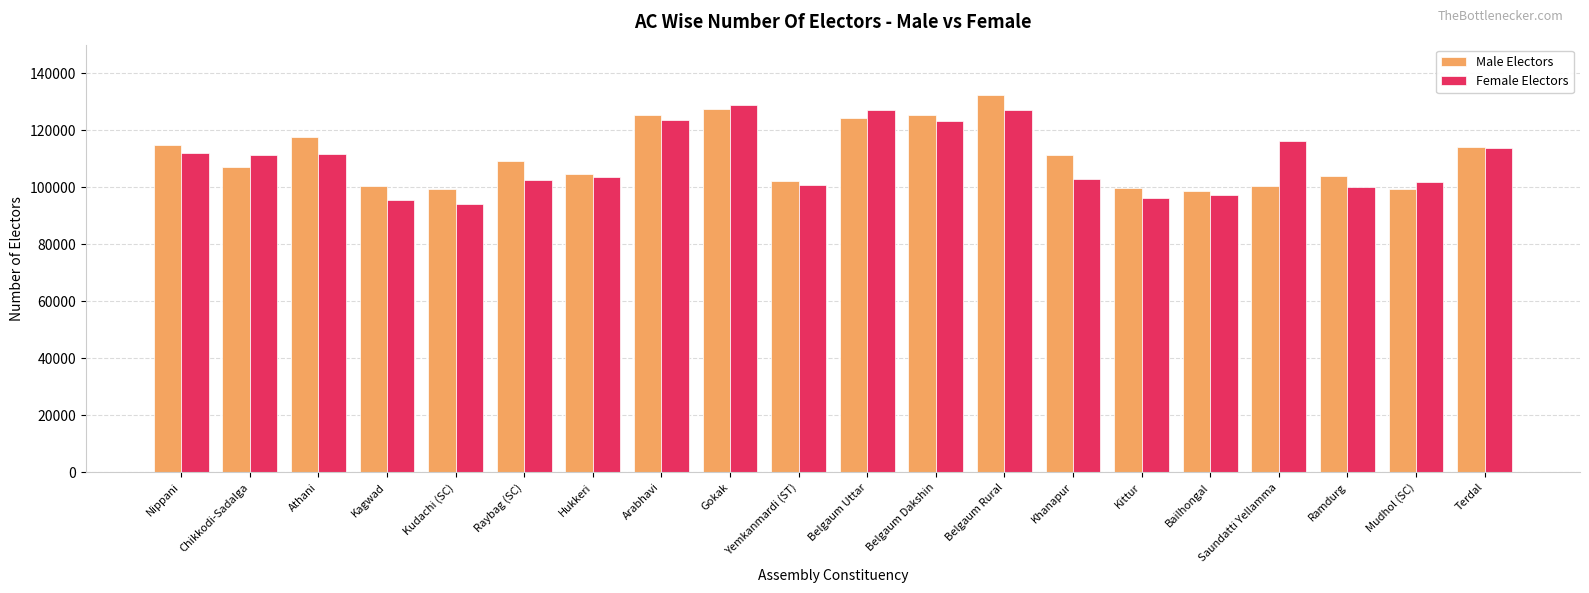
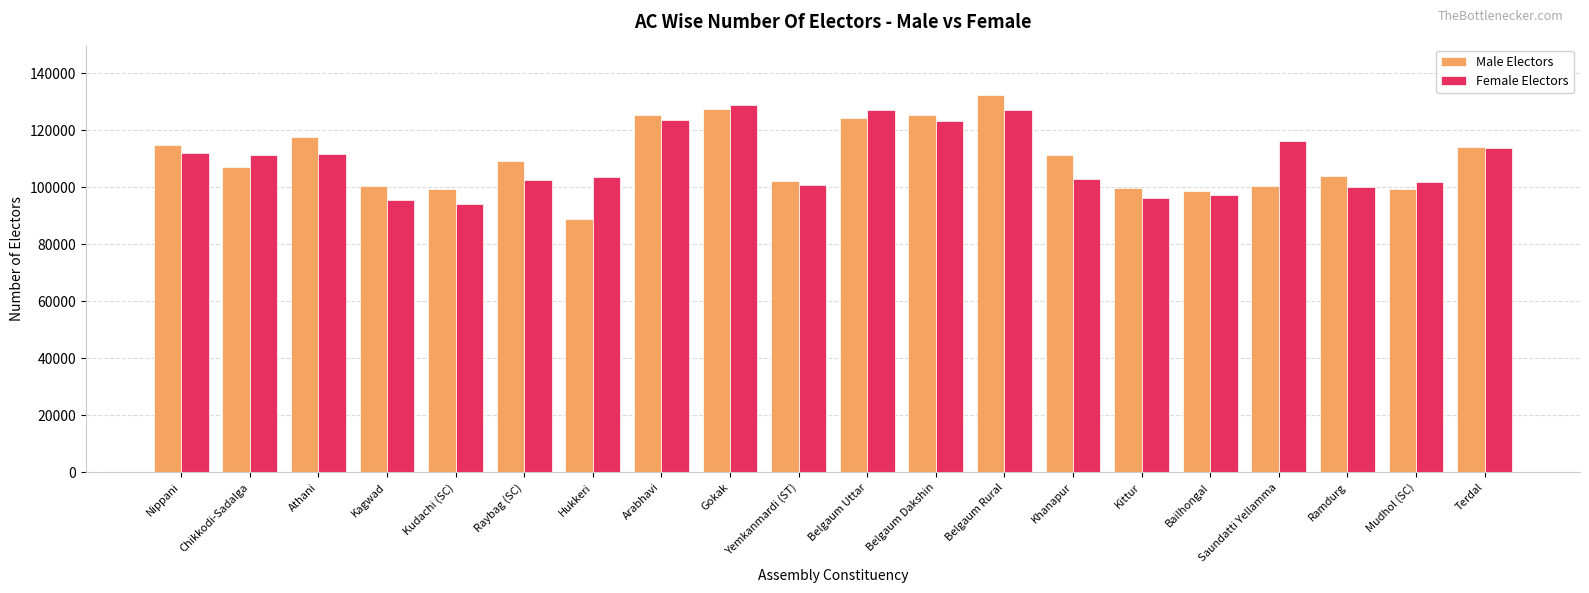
  {
    "Male Electors": {
      "Nippani": 115000,
      "Chikkodi-Sadalga": 107000,
      "Athani": 118000,
      "Kagwad": 101000,
      "Kudachi (SC)": 99000,
      "Raybag (SC)": 109000,
-     "Hukkeri": 105000,
+     "Hukkeri": 89000,
      "Arabhavi": 125000,
      "Gokak": 127000,
      "Yemkanmardi (ST)": 102000,
      "Belgaum Uttar": 124000,
      "Belgaum Dakshin": 125000,
      "Belgaum Rural": 132000,
      "Khanapur": 111000,
      "Kittur": 100000,
      "Bailhongal": 99000,
      "Saundatti Yellamma": 101000,
      "Ramdurg": 104000,
      "Mudhol (SC)": 99000,
      "Terdal": 114000
    },
    "Female Electors": {
      "Nippani": 112000,
      "Chikkodi-Sadalga": 111000,
      "Athani": 112000,
      "Kagwad": 95000,
      "Kudachi (SC)": 94000,
      "Raybag (SC)": 102000,
      "Hukkeri": 103000,
      "Arabhavi": 123000,
      "Gokak": 129000,
      "Yemkanmardi (ST)": 101000,
      "Belgaum Uttar": 127000,
      "Belgaum Dakshin": 123000,
      "Belgaum Rural": 127000,
      "Khanapur": 103000,
      "Kittur": 96000,
      "Bailhongal": 97000,
      "Saundatti Yellamma": 116000,
      "Ramdurg": 100000,
      "Mudhol (SC)": 102000,
      "Terdal": 114000
    }
  }
